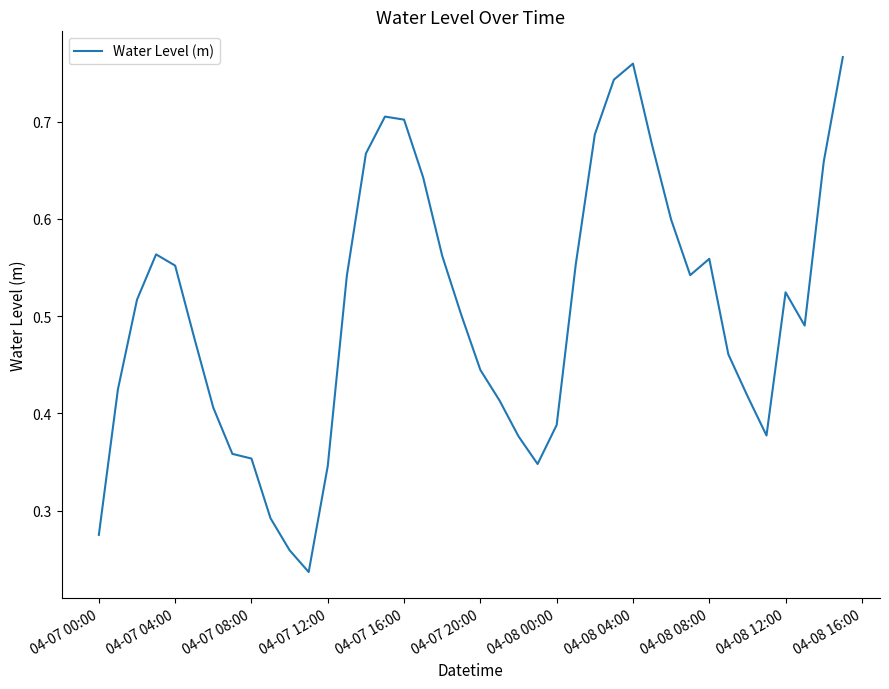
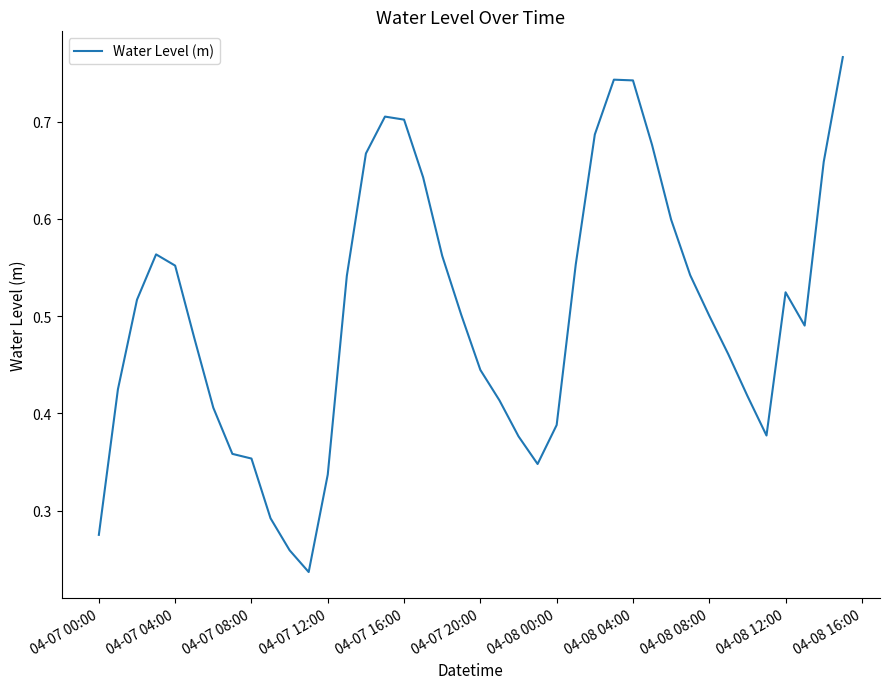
  {
    "04-07 00:00": 0.27,
    "04-07 04:00": 0.55,
    "04-07 08:00": 0.35,
-   "04-07 12:00": 0.35,
+   "04-07 12:00": 0.34,
    "04-07 16:00": 0.70,
    "04-07 20:00": 0.44,
    "04-08 00:00": 0.39,
-   "04-08 04:00": 0.76,
-   "04-08 08:00": 0.56,
+   "04-08 04:00": 0.74,
+   "04-08 08:00": 0.50,
    "04-08 12:00": 0.52
  }
